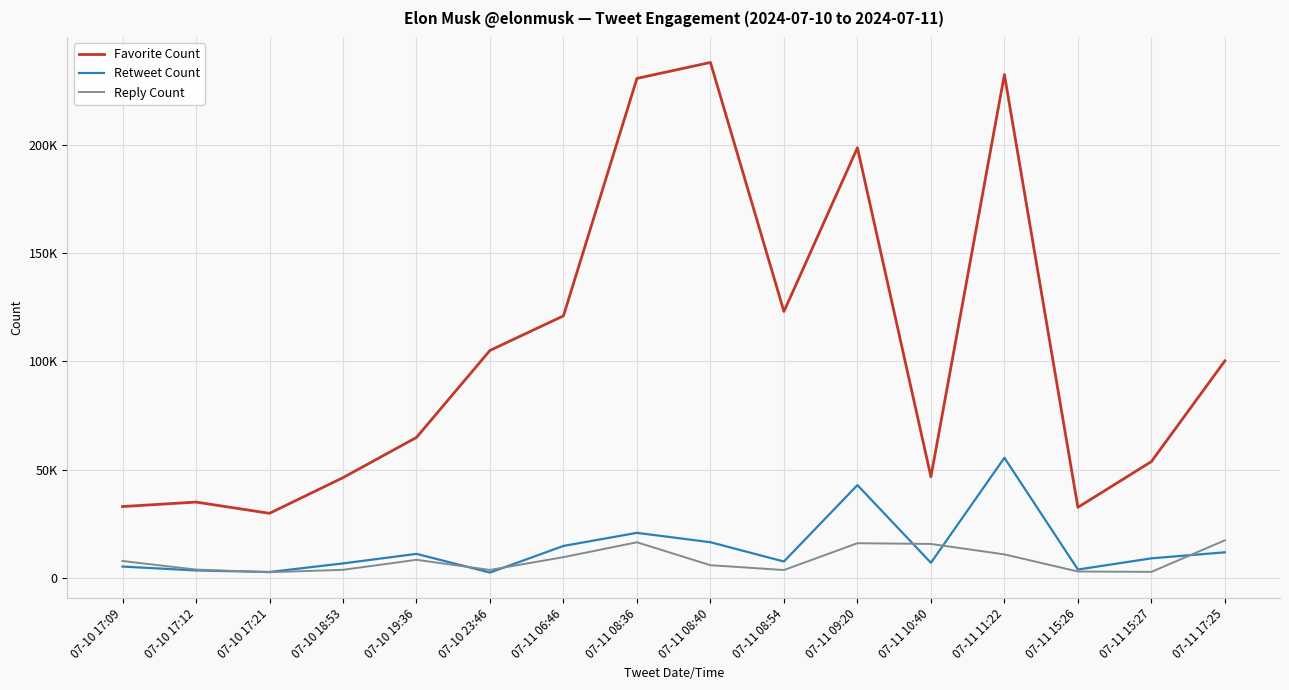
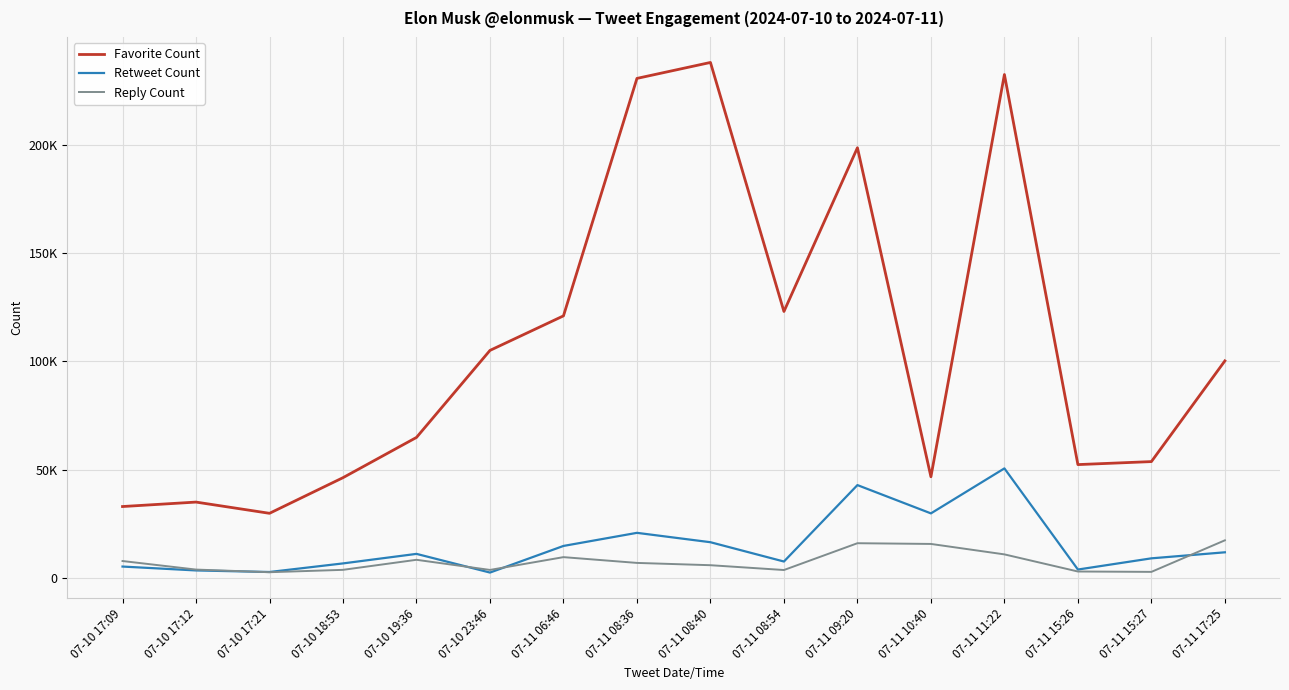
  {
    "Favorite Count": {
      "07-10 17:09": 33000,
      "07-10 17:12": 35000,
      "07-10 17:21": 30000,
      "07-10 18:53": 46000,
      "07-10 19:36": 65000,
      "07-10 23:46": 105000,
      "07-11 06:46": 121000,
      "07-11 08:36": 231000,
      "07-11 08:40": 238000,
      "07-11 08:54": 123000,
      "07-11 09:20": 199000,
      "07-11 10:40": 47000,
      "07-11 11:22": 233000,
-     "07-11 15:26": 33000,
+     "07-11 15:26": 52000,
      "07-11 15:27": 54000,
      "07-11 17:25": 100000
    },
    "Retweet Count": {
      "07-10 17:09": 5000,
      "07-10 18:53": 7000,
      "07-10 19:36": 11000,
      "07-10 23:46": 2000,
      "07-11 06:46": 15000,
      "07-11 08:36": 21000,
      "07-11 08:40": 16000,
      "07-11 08:54": 8000,
      "07-11 09:20": 43000,
-     "07-11 10:40": 7000,
-     "07-11 11:22": 56000,
+     "07-11 10:40": 30000,
+     "07-11 11:22": 51000,
      "07-11 15:27": 9000,
      "07-11 17:25": 12000
    },
    "Reply Count": {
      "07-10 17:09": 8000,
      "07-10 18:53": 4000,
      "07-10 19:36": 8000,
      "07-10 23:46": 4000,
      "07-11 06:46": 10000,
-     "07-11 08:36": 16000,
+     "07-11 08:36": 7000,
      "07-11 08:40": 6000,
      "07-11 08:54": 4000,
      "07-11 09:20": 16000,
      "07-11 10:40": 16000,
      "07-11 11:22": 11000,
      "07-11 15:27": 3000,
      "07-11 17:25": 17000
    }
  }
